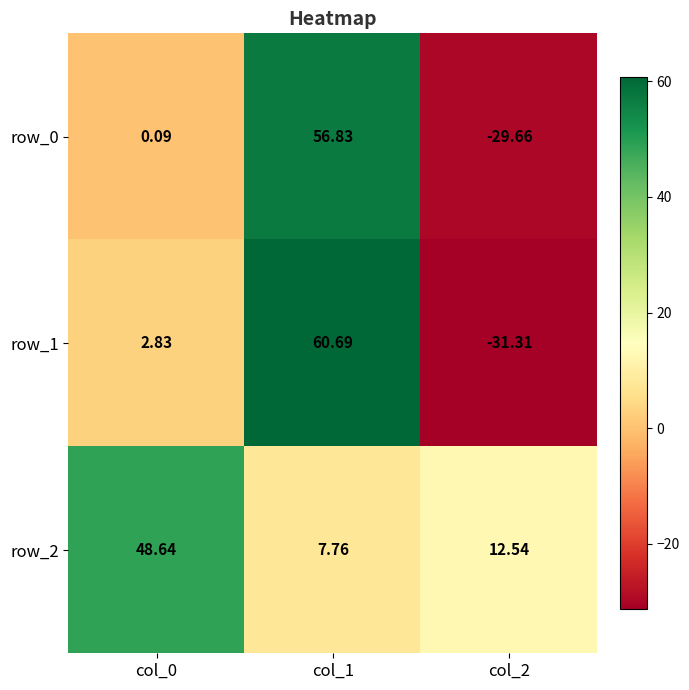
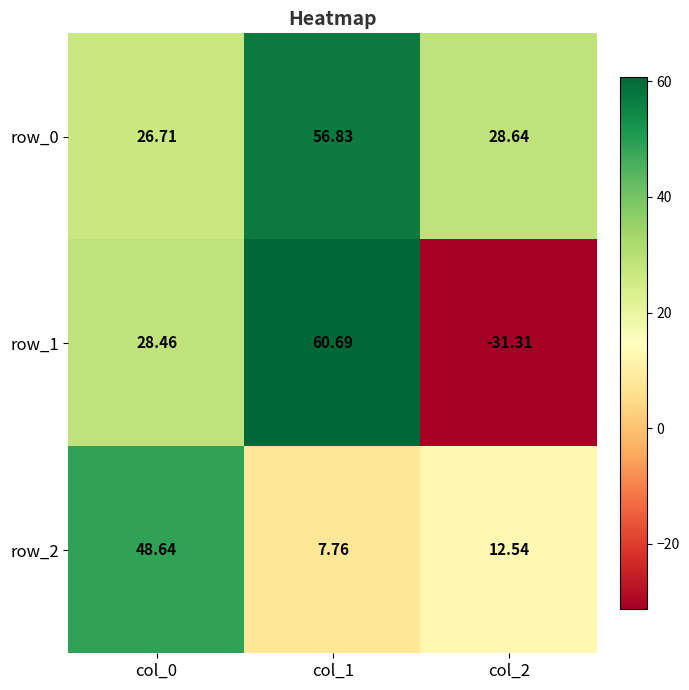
  {
    "row_0": {
-     "col_0": 0.09,
+     "col_0": 26.71,
      "col_1": 56.83,
-     "col_2": -29.66
+     "col_2": 28.64
    },
    "row_1": {
-     "col_0": 2.83,
+     "col_0": 28.46,
      "col_1": 60.69,
      "col_2": -31.31
    },
    "row_2": {
      "col_0": 48.64,
      "col_1": 7.76,
      "col_2": 12.54
    }
  }
